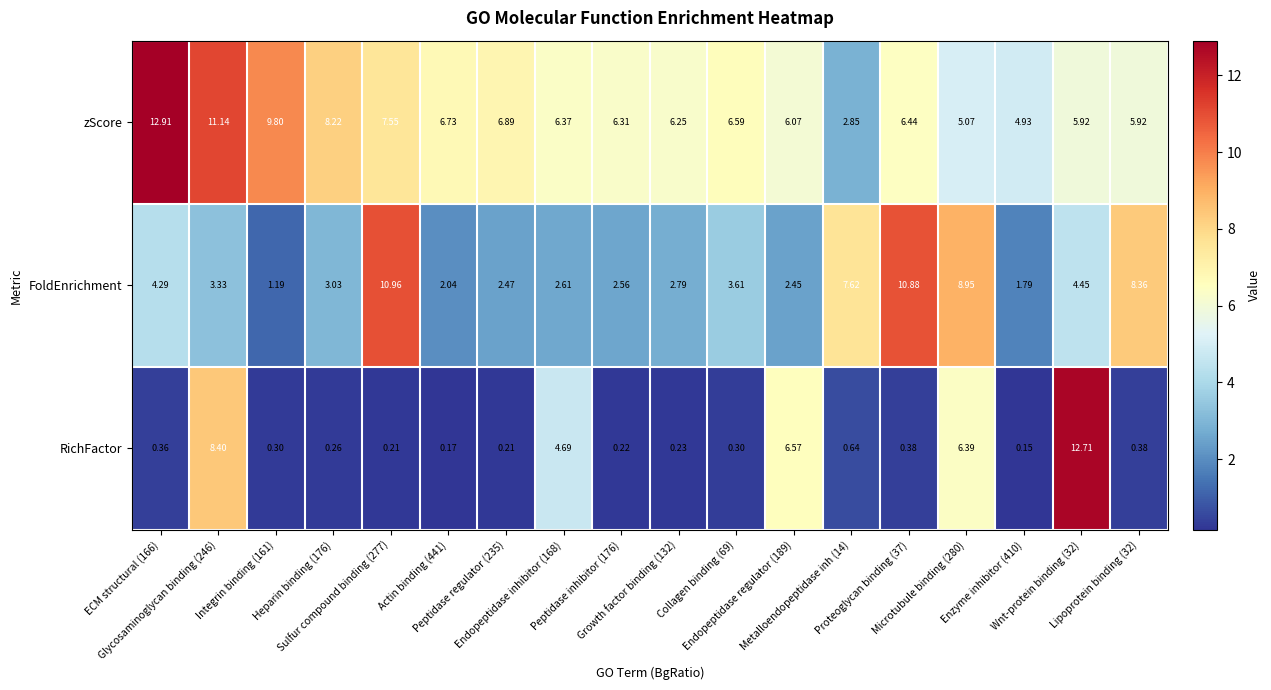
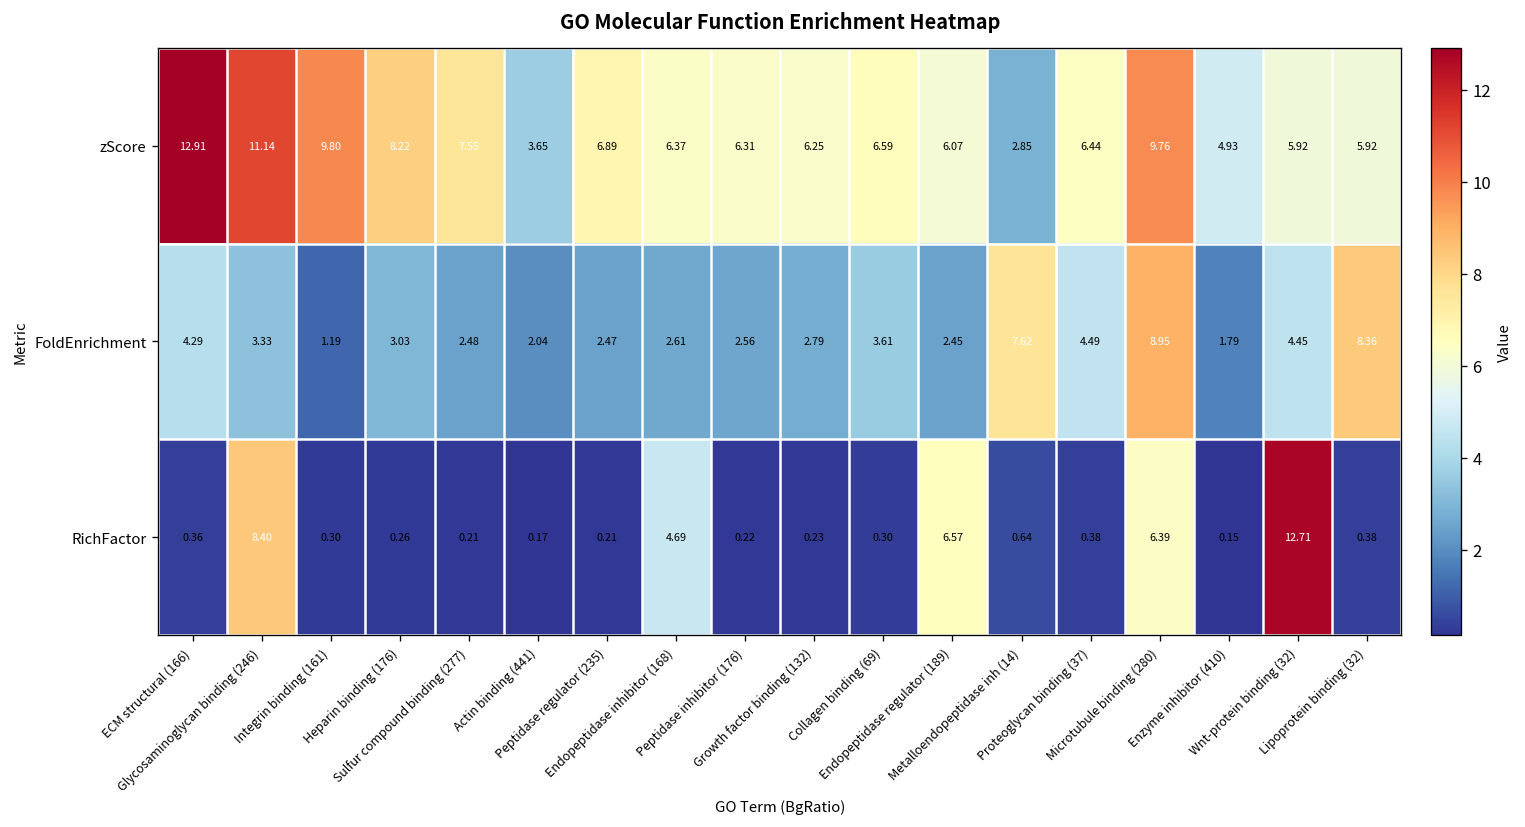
  {
    "zScore": {
      "ECM structural (166)": 12.91,
      "Glycosaminoglycan binding (246)": 11.14,
      "Integrin binding (161)": 9.80,
      "Heparin binding (176)": 8.22,
      "Sulfur compound binding (277)": 7.55,
-     "Actin binding (441)": 6.73,
+     "Actin binding (441)": 3.65,
      "Peptidase regulator (235)": 6.89,
      "Endopeptidase inhibitor (168)": 6.37,
      "Peptidase inhibitor (176)": 6.31,
      "Growth factor binding (132)": 6.25,
      "Collagen binding (69)": 6.59,
      "Endopeptidase regulator (189)": 6.07,
      "Metalloendopeptidase inh (14)": 2.85,
      "Proteoglycan binding (37)": 6.44,
-     "Microtubule binding (280)": 5.07,
+     "Microtubule binding (280)": 9.76,
      "Enzyme inhibitor (410)": 4.93,
      "Wnt-protein binding (32)": 5.92,
      "Lipoprotein binding (32)": 5.92
    },
    "FoldEnrichment": {
      "ECM structural (166)": 4.29,
      "Glycosaminoglycan binding (246)": 3.33,
      "Integrin binding (161)": 1.19,
      "Heparin binding (176)": 3.03,
-     "Sulfur compound binding (277)": 10.96,
+     "Sulfur compound binding (277)": 2.48,
      "Actin binding (441)": 2.04,
      "Peptidase regulator (235)": 2.47,
      "Endopeptidase inhibitor (168)": 2.61,
      "Peptidase inhibitor (176)": 2.56,
      "Growth factor binding (132)": 2.79,
      "Collagen binding (69)": 3.61,
      "Endopeptidase regulator (189)": 2.45,
      "Metalloendopeptidase inh (14)": 7.62,
-     "Proteoglycan binding (37)": 10.88,
+     "Proteoglycan binding (37)": 4.49,
      "Microtubule binding (280)": 8.95,
      "Enzyme inhibitor (410)": 1.79,
      "Wnt-protein binding (32)": 4.45,
      "Lipoprotein binding (32)": 8.36
    },
    "RichFactor": {
      "ECM structural (166)": 0.36,
      "Glycosaminoglycan binding (246)": 8.40,
      "Integrin binding (161)": 0.30,
      "Heparin binding (176)": 0.26,
      "Sulfur compound binding (277)": 0.21,
      "Actin binding (441)": 0.17,
      "Peptidase regulator (235)": 0.21,
      "Endopeptidase inhibitor (168)": 4.69,
      "Peptidase inhibitor (176)": 0.22,
      "Growth factor binding (132)": 0.23,
      "Collagen binding (69)": 0.30,
      "Endopeptidase regulator (189)": 6.57,
      "Metalloendopeptidase inh (14)": 0.64,
      "Proteoglycan binding (37)": 0.38,
      "Microtubule binding (280)": 6.39,
      "Enzyme inhibitor (410)": 0.15,
      "Wnt-protein binding (32)": 12.71,
      "Lipoprotein binding (32)": 0.38
    }
  }
